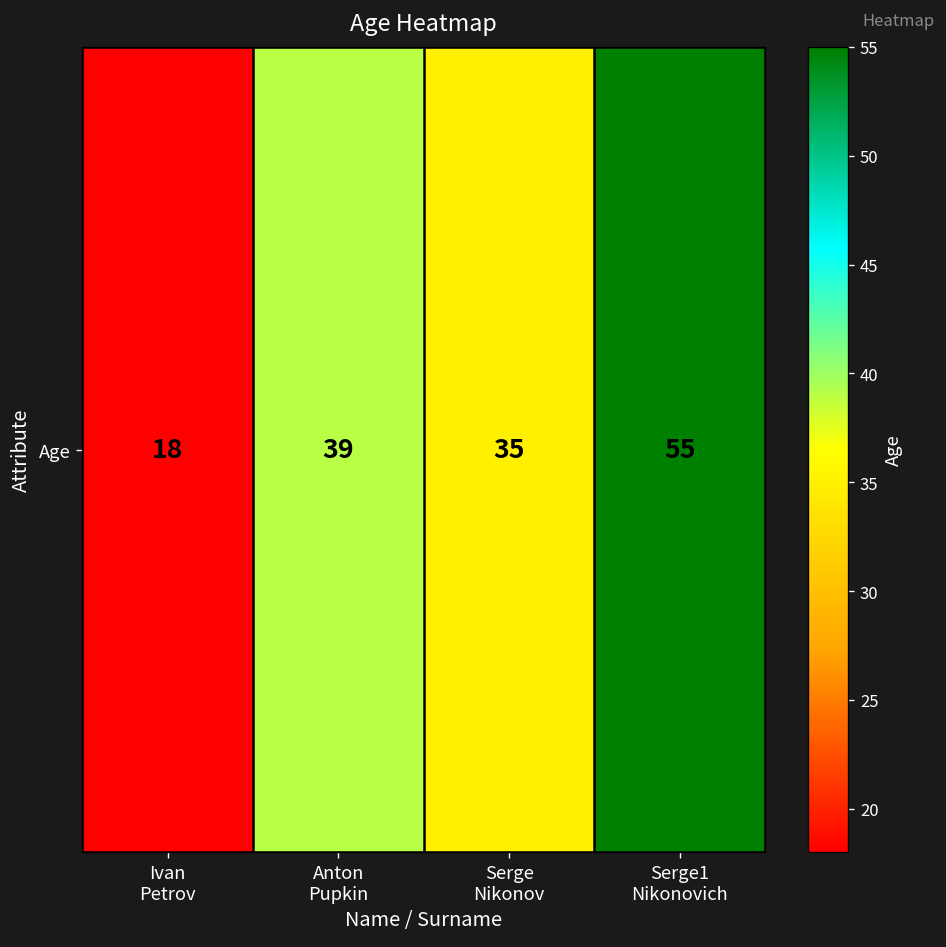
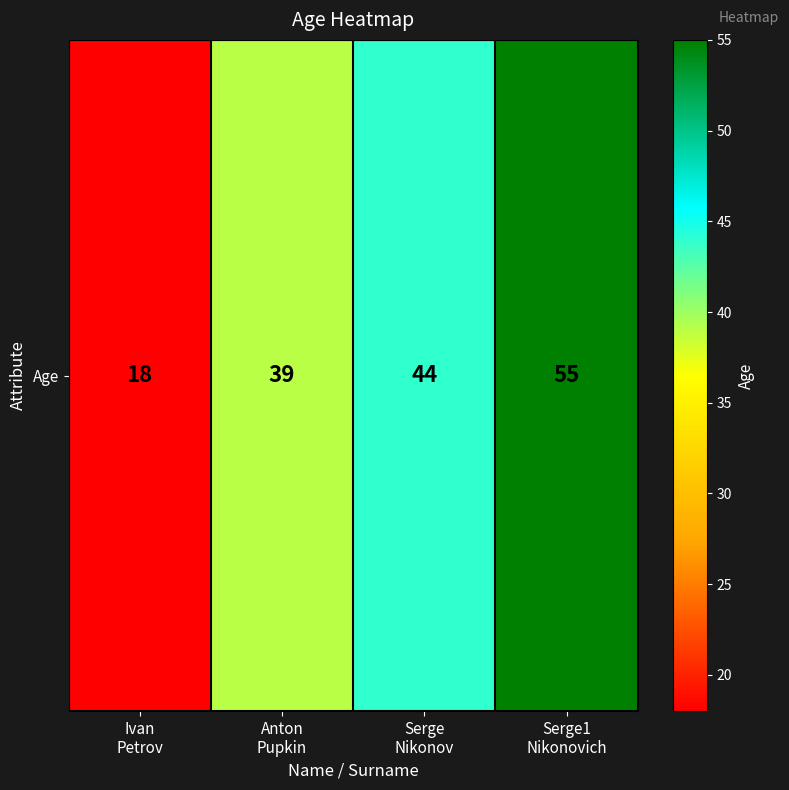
  {
    "Age": {
      "Ivan Petrov": 18,
      "Anton Pupkin": 39,
-     "Serge Nikonov": 35,
+     "Serge Nikonov": 44,
      "Serge1 Nikonovich": 55
    }
  }
